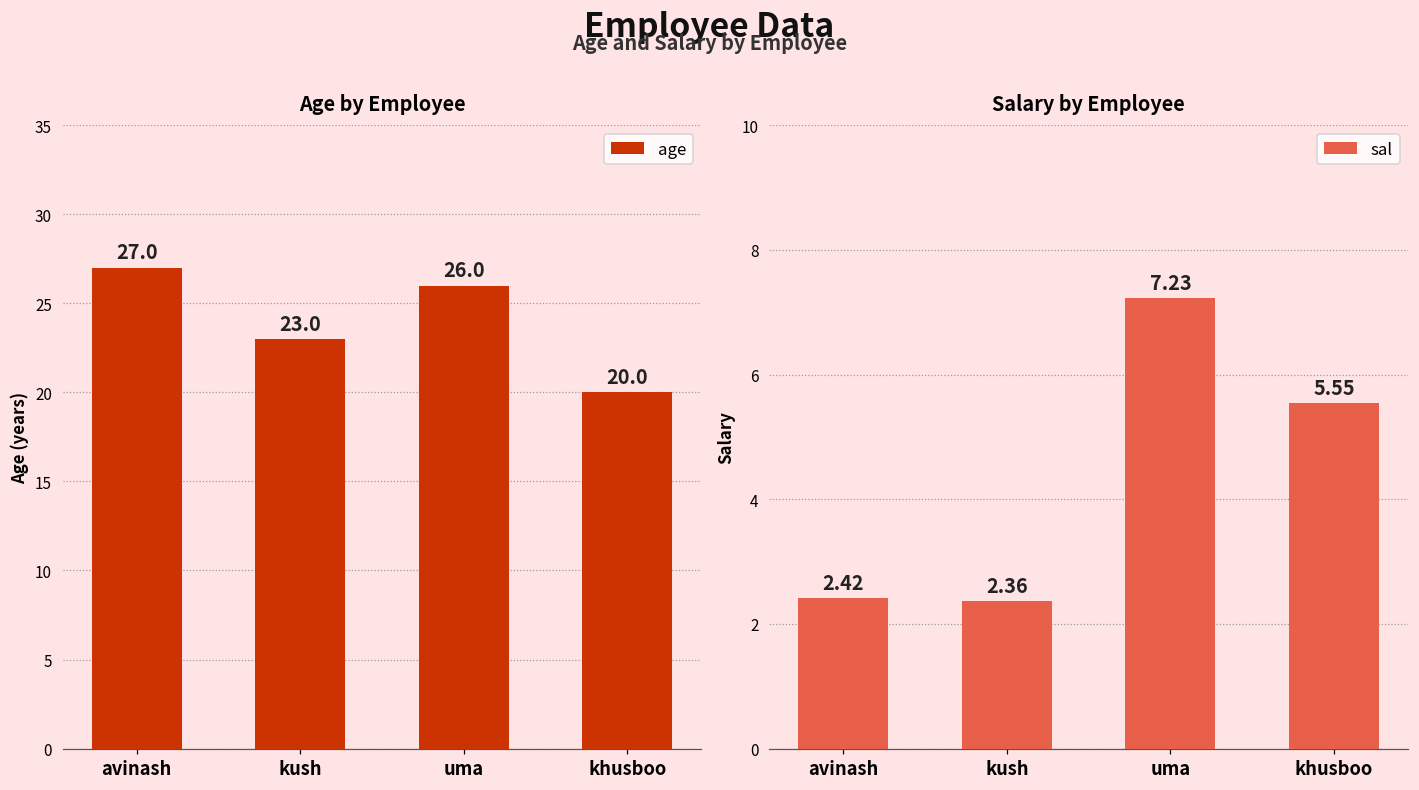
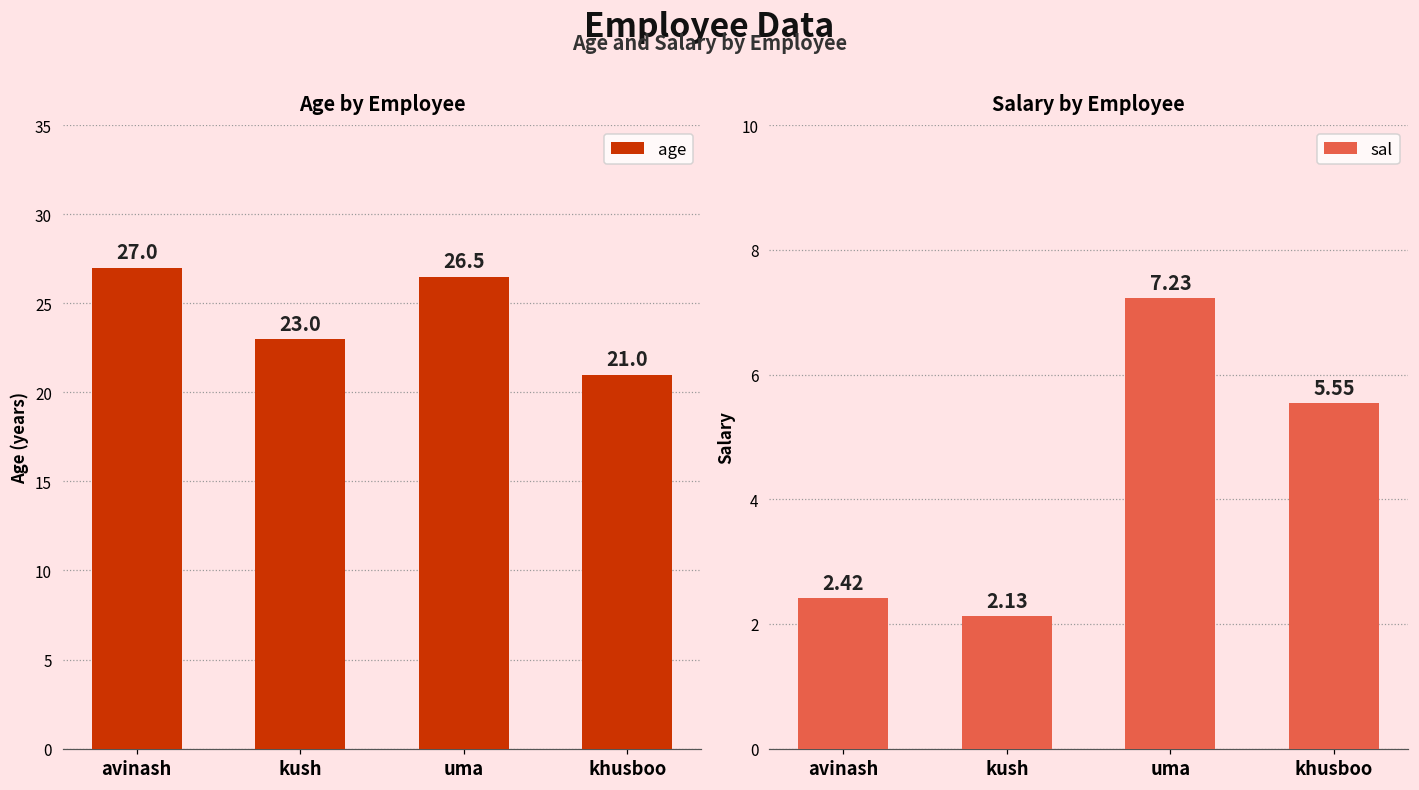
  {
    "Age by Employee": {
      "avinash": 27.0,
      "kush": 23.0,
-     "uma": 26.0,
-     "khusboo": 20.0
+     "uma": 26.5,
+     "khusboo": 21.0
    },
    "Salary by Employee": {
      "avinash": 2.42,
-     "kush": 2.36,
+     "kush": 2.13,
      "uma": 7.23,
      "khusboo": 5.55
    }
  }
